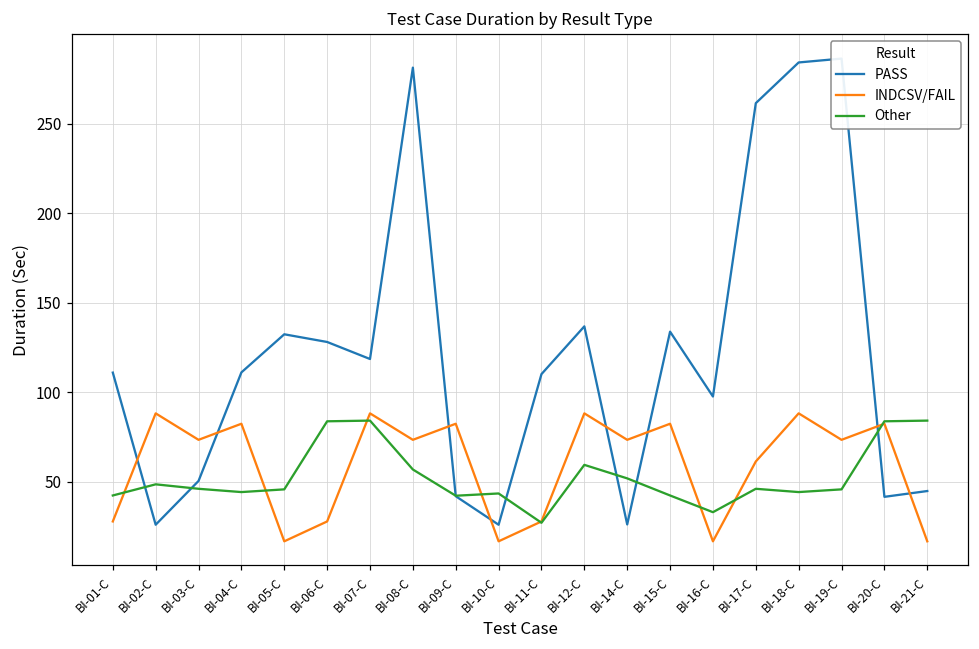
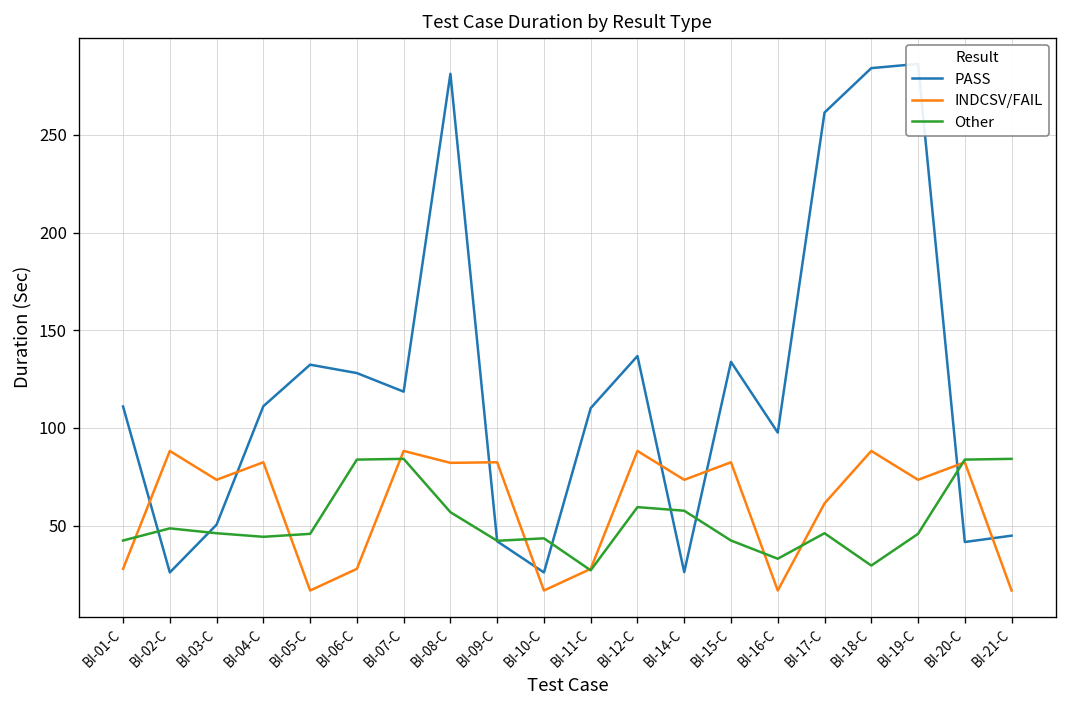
  {
    "PASS": {
      "BI-01-C": 111,
      "BI-02-C": 26,
      "BI-03-C": 51,
      "BI-04-C": 111,
      "BI-05-C": 132,
      "BI-06-C": 128,
      "BI-07-C": 119,
      "BI-08-C": 281,
      "BI-10-C": 26,
      "BI-11-C": 110,
      "BI-12-C": 137,
      "BI-14-C": 26,
      "BI-15-C": 134,
      "BI-16-C": 98,
      "BI-17-C": 261,
      "BI-18-C": 284,
      "BI-20-C": 42,
      "BI-21-C": 45
    },
    "INDCSV/FAIL": {
      "BI-01-C": 28,
      "BI-02-C": 88,
      "BI-03-C": 73,
      "BI-04-C": 82,
      "BI-05-C": 17,
      "BI-06-C": 28,
      "BI-07-C": 88,
-     "BI-08-C": 73,
+     "BI-08-C": 82,
      "BI-09-C": 82,
      "BI-10-C": 17,
      "BI-12-C": 88,
      "BI-14-C": 73,
      "BI-15-C": 82,
      "BI-16-C": 17,
      "BI-17-C": 61,
      "BI-18-C": 88,
      "BI-19-C": 73,
      "BI-21-C": 17
    },
    "Other": {
      "BI-01-C": 42,
      "BI-02-C": 49,
      "BI-03-C": 46,
      "BI-04-C": 44,
      "BI-05-C": 46,
      "BI-06-C": 84,
      "BI-07-C": 84,
      "BI-08-C": 57,
      "BI-10-C": 44,
      "BI-12-C": 60,
-     "BI-14-C": 52,
+     "BI-14-C": 58,
      "BI-15-C": 42,
      "BI-16-C": 33,
      "BI-17-C": 46,
-     "BI-18-C": 44,
+     "BI-18-C": 30,
      "BI-19-C": 46,
      "BI-21-C": 84
    }
  }
